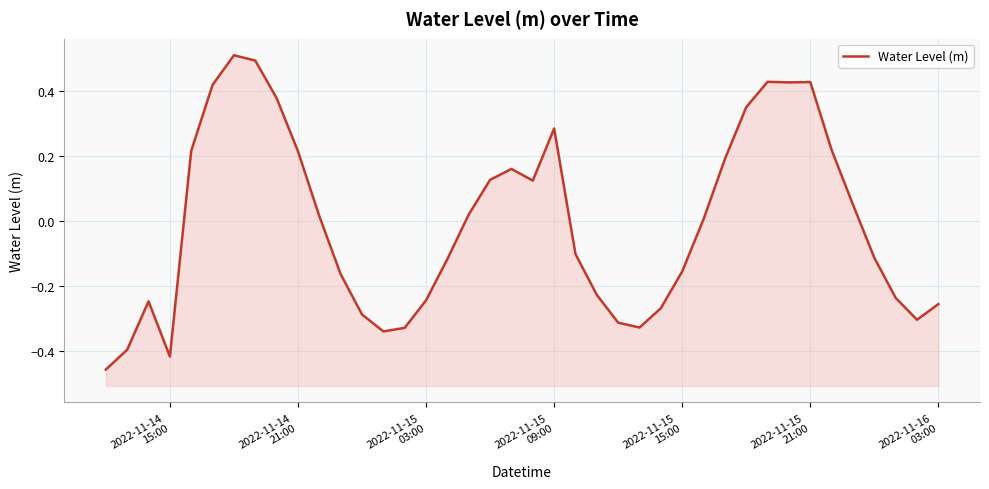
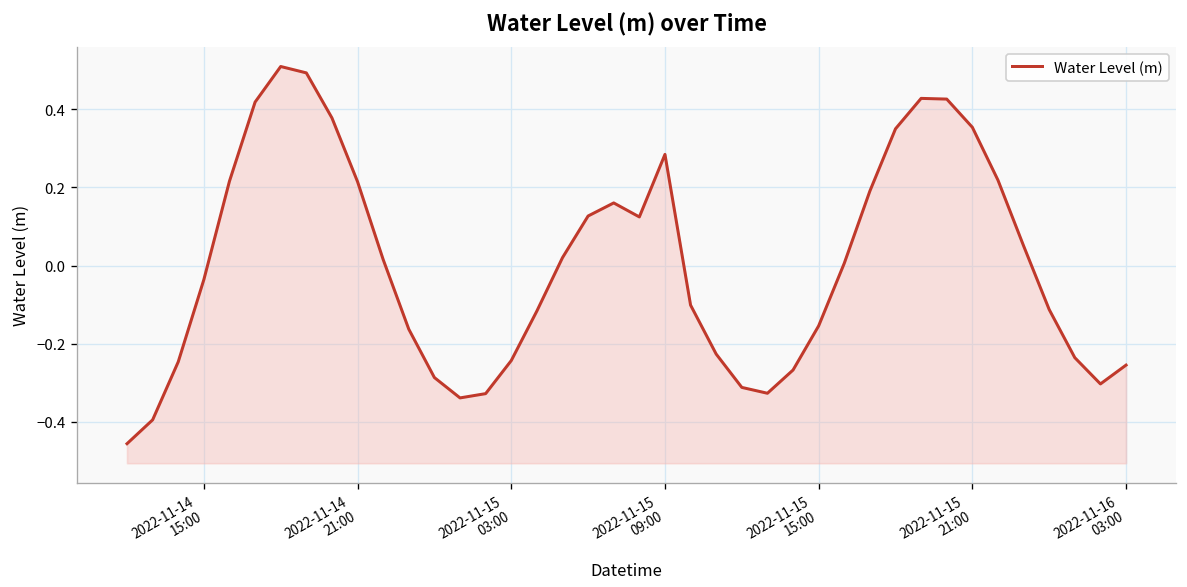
  {
-   "2022-11-14 15:00": -0.42,
+   "2022-11-14 15:00": -0.04,
    "2022-11-14 21:00": 0.21,
    "2022-11-15 03:00": -0.24,
    "2022-11-15 09:00": 0.28,
    "2022-11-15 15:00": -0.15,
-   "2022-11-15 21:00": 0.43,
+   "2022-11-15 21:00": 0.35,
    "2022-11-16 03:00": -0.25
  }
